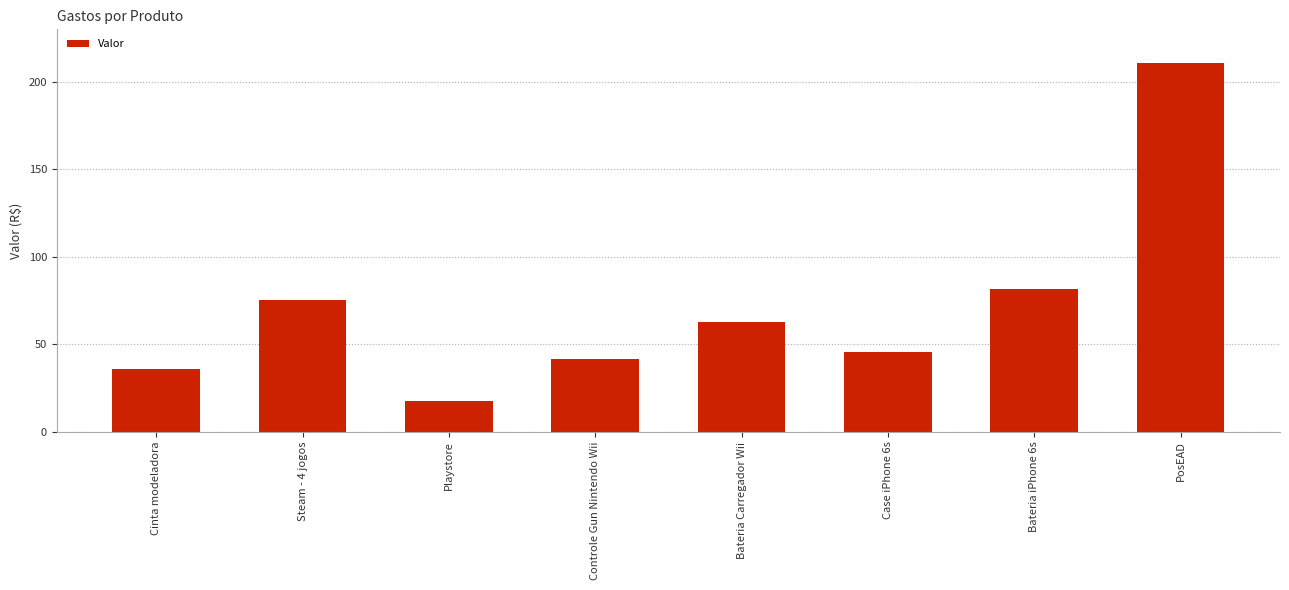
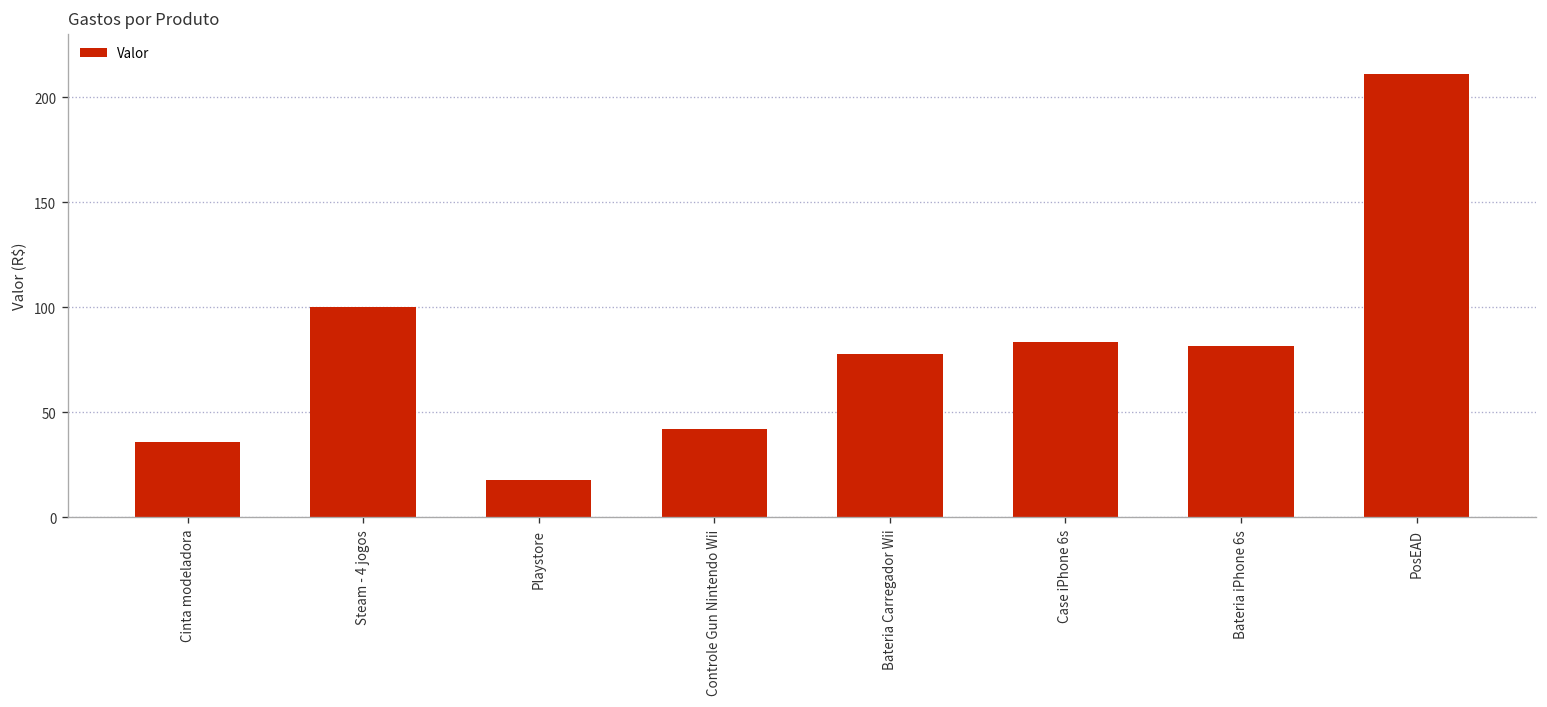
  {
    "Cinta modeladora": 36,
-   "Steam - 4 jogos": 76,
+   "Steam - 4 jogos": 100,
    "Playstore": 18,
    "Controle Gun Nintendo Wii": 42,
-   "Bateria Carregador Wii": 63,
-   "Case iPhone 6s": 45,
+   "Bateria Carregador Wii": 77,
+   "Case iPhone 6s": 83,
    "Bateria iPhone 6s": 82,
    "PosEAD": 211
  }
